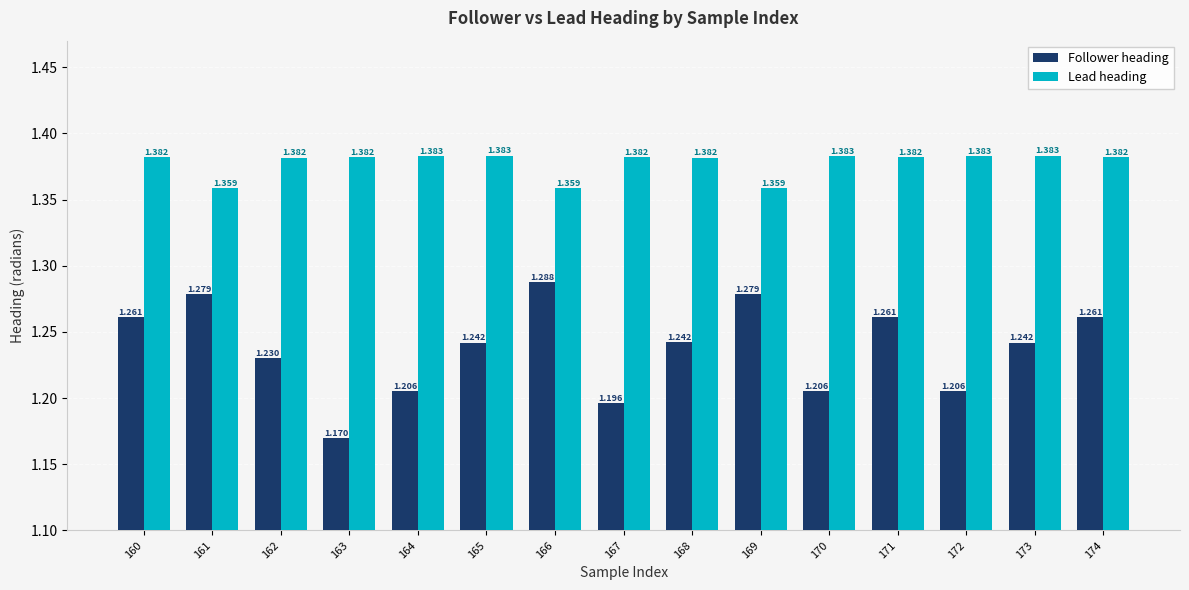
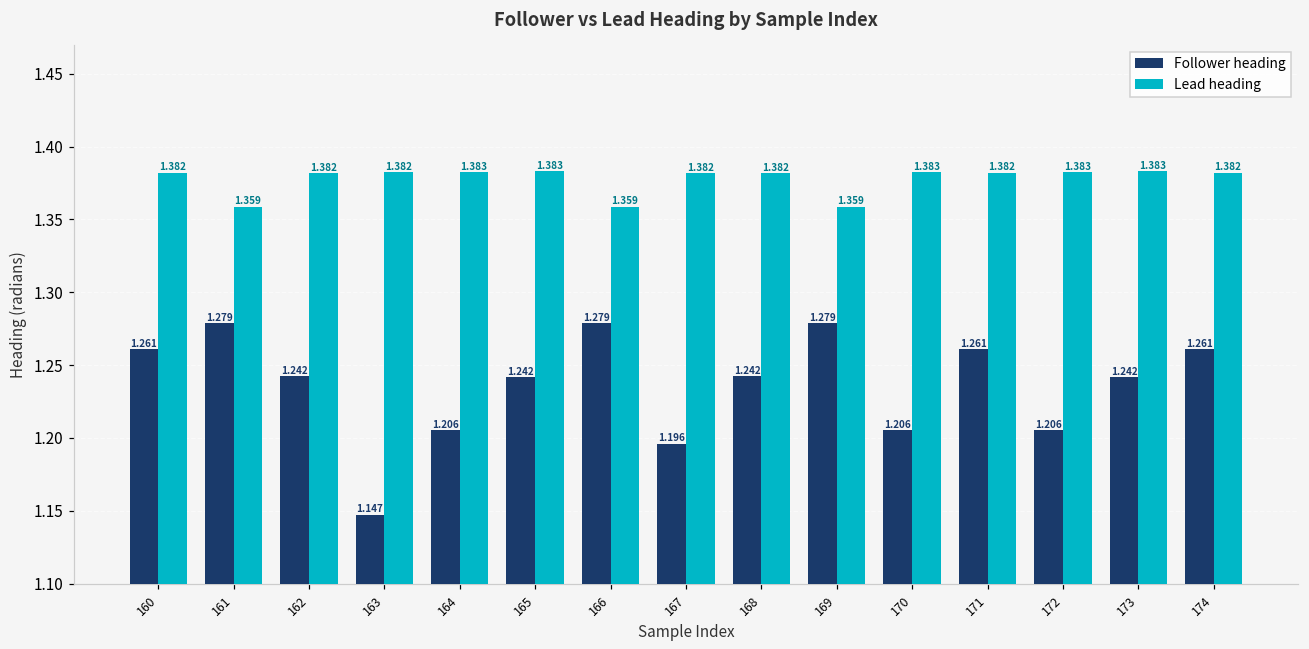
  {
    "Follower heading": {
      "160": 1.261,
      "161": 1.279,
-     "162": 1.230,
-     "163": 1.170,
+     "162": 1.242,
+     "163": 1.147,
      "164": 1.206,
      "165": 1.242,
-     "166": 1.288,
+     "166": 1.279,
      "167": 1.196,
      "168": 1.242,
      "169": 1.279,
      "170": 1.206,
      "171": 1.261,
      "172": 1.206,
      "173": 1.242,
      "174": 1.261
    },
    "Lead heading": {
      "160": 1.382,
      "161": 1.359,
      "162": 1.382,
      "163": 1.382,
      "164": 1.383,
      "165": 1.383,
      "166": 1.359,
      "167": 1.382,
      "168": 1.382,
      "169": 1.359,
      "170": 1.383,
      "171": 1.382,
      "172": 1.383,
      "173": 1.383,
      "174": 1.382
    }
  }
